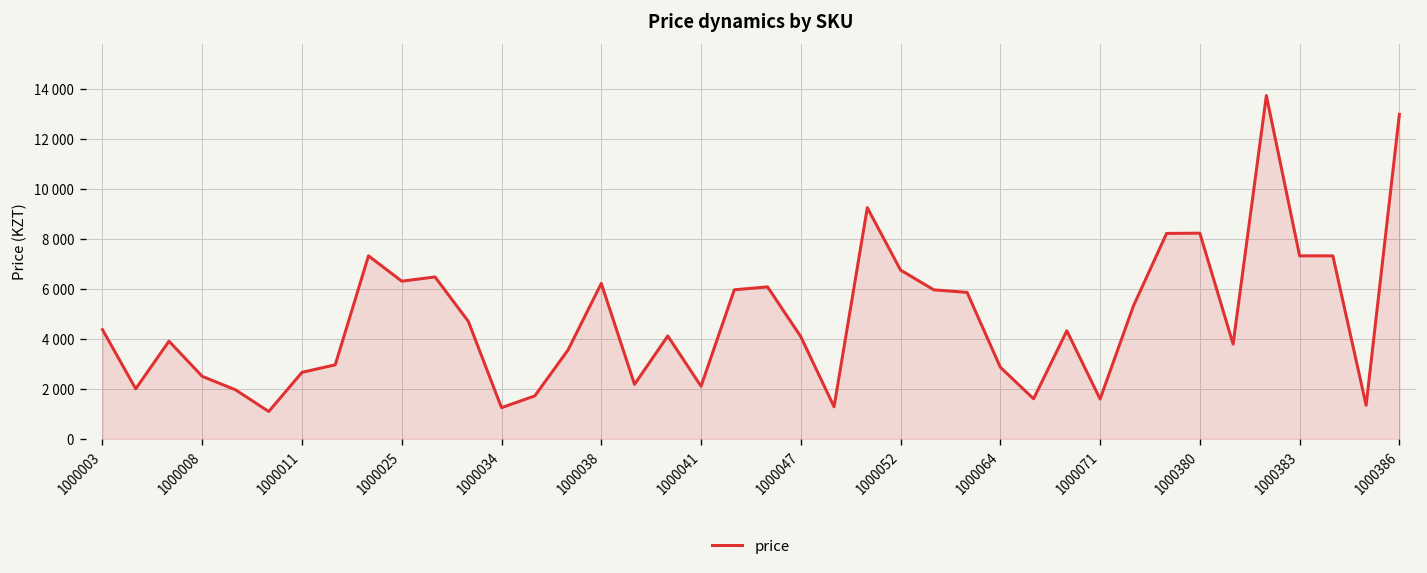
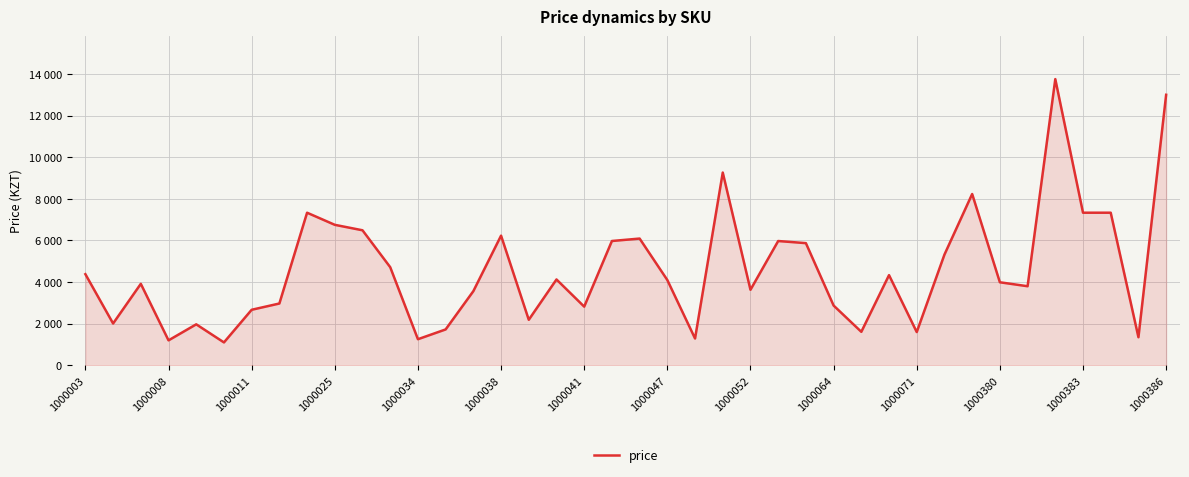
  {
    "1000003": 4400,
-   "1000008": 2500,
+   "1000008": 1200,
    "1000011": 2700,
-   "1000025": 6300,
+   "1000025": 6800,
    "1000034": 1300,
    "1000038": 6200,
-   "1000041": 2100,
+   "1000041": 2800,
    "1000047": 4100,
-   "1000052": 6800,
+   "1000052": 3600,
    "1000064": 2900,
    "1000071": 1600,
-   "1000380": 8200,
+   "1000380": 4000,
    "1000383": 7300,
    "1000386": 13000
  }
